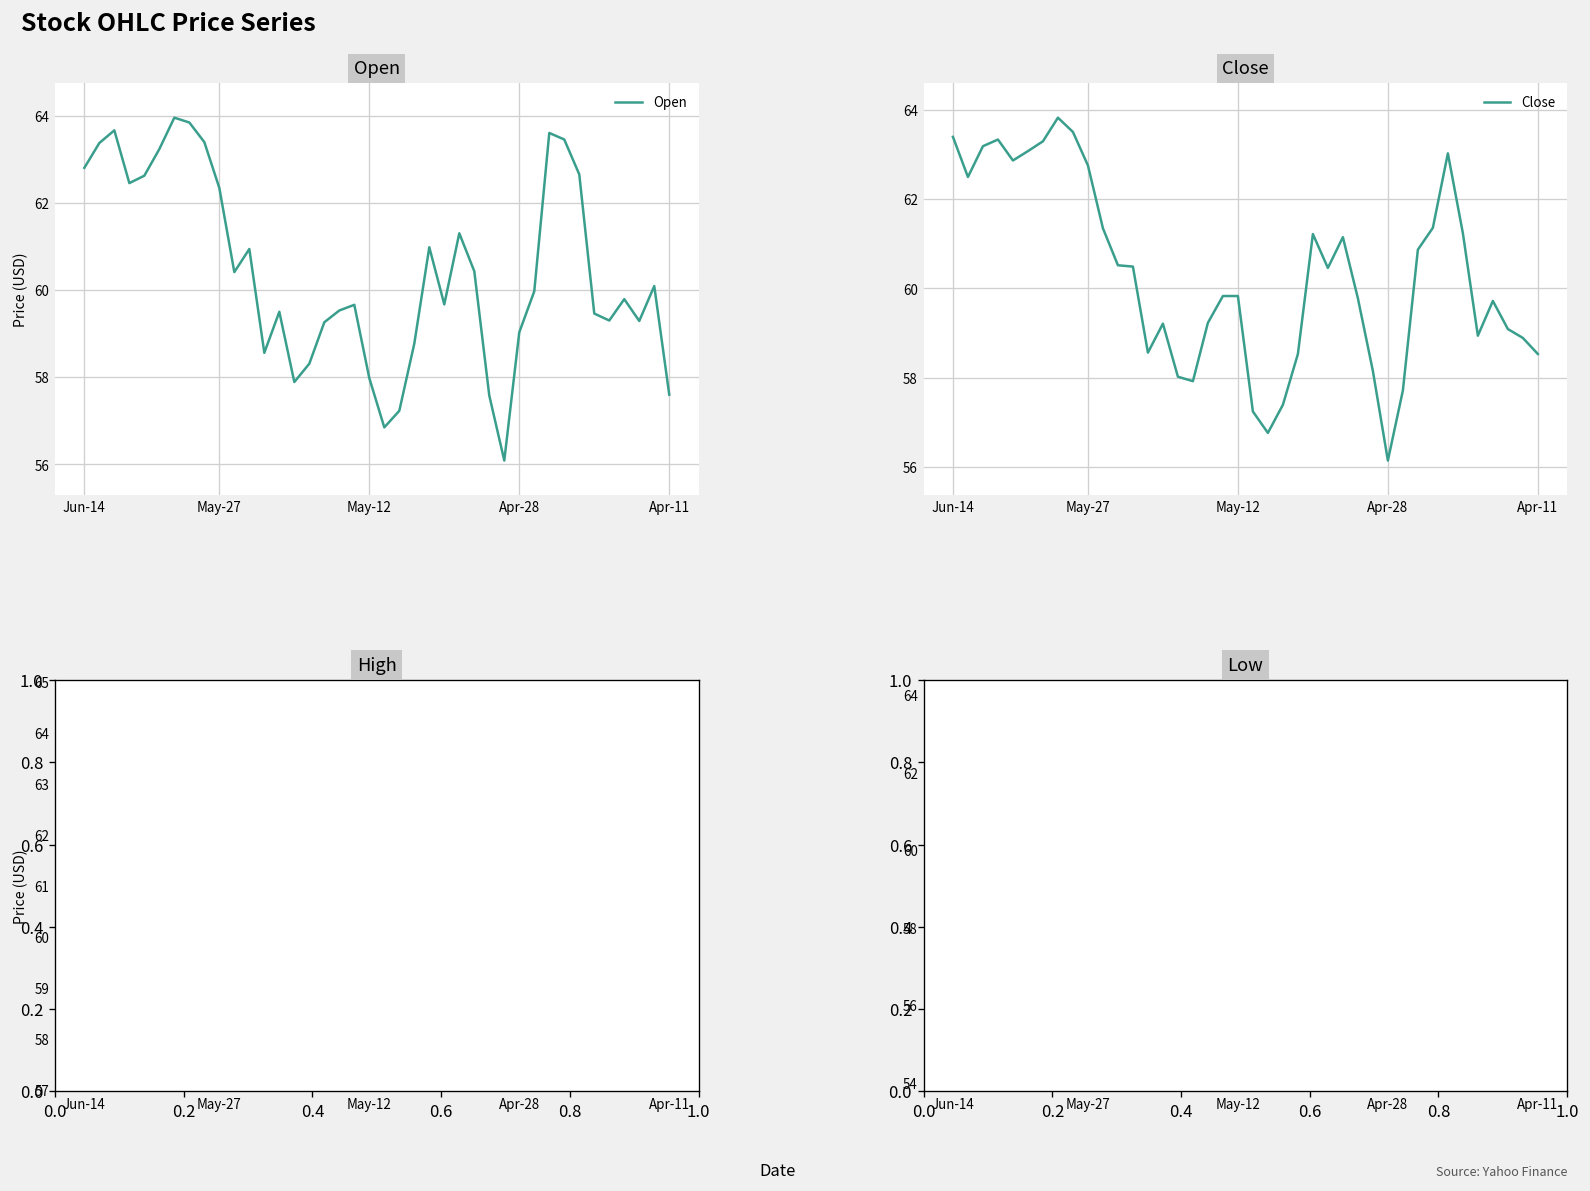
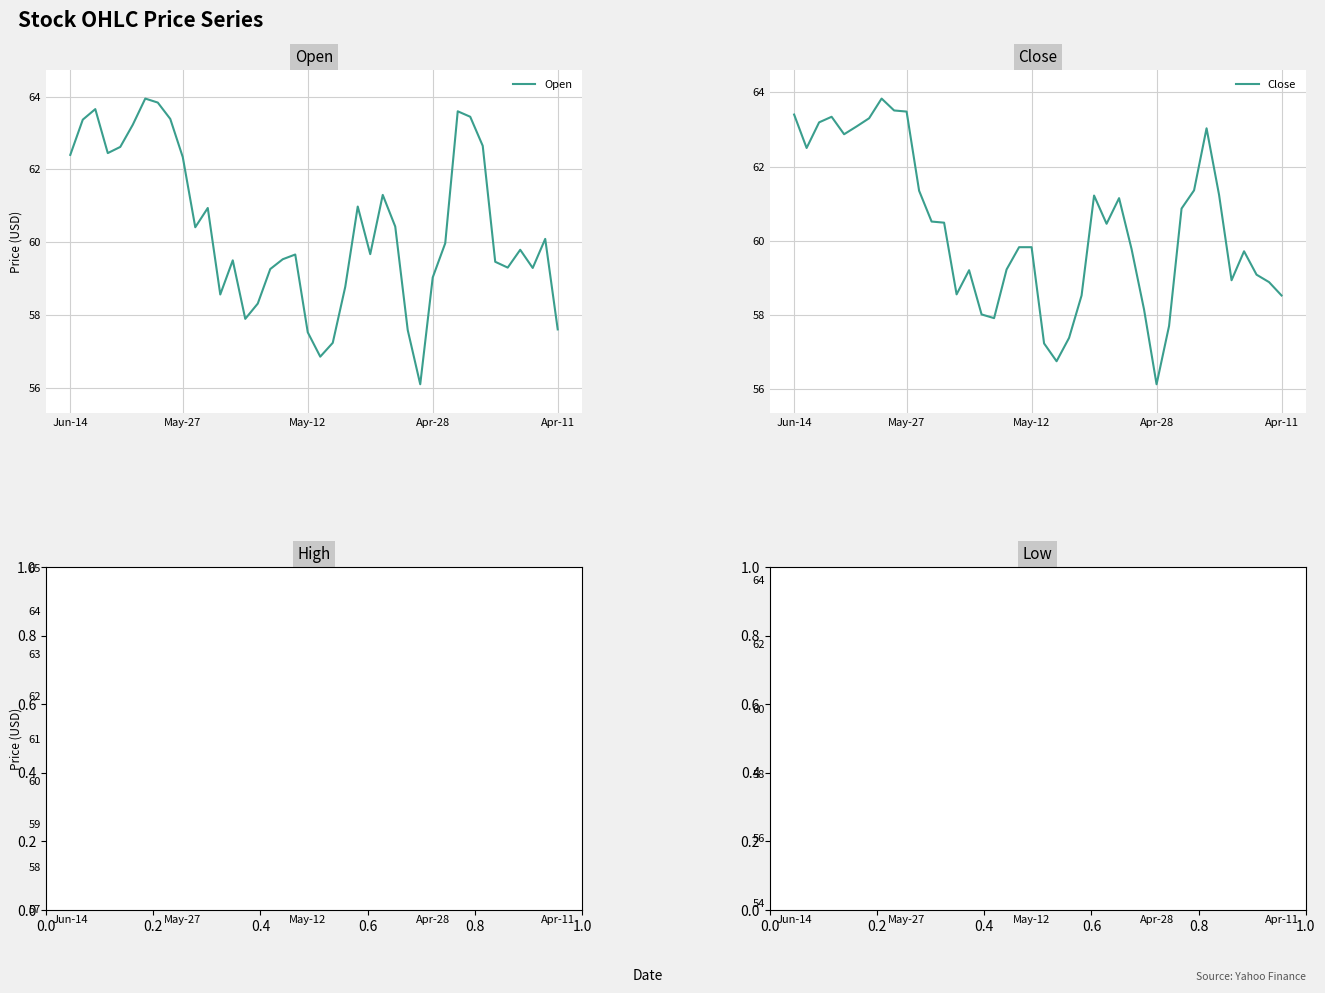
  {
    "Open": {
-     "Jun-14": 62.8,
+     "Jun-14": 62.4,
      "May-27": 62.3,
-     "May-12": 58.0,
+     "May-12": 57.5,
      "Apr-28": 59.0,
      "Apr-11": 57.6
    },
    "Close": {
      "Jun-14": 63.4,
-     "May-27": 62.8,
+     "May-27": 63.5,
      "May-12": 59.8,
      "Apr-28": 56.1,
      "Apr-11": 58.5
    }
  }
